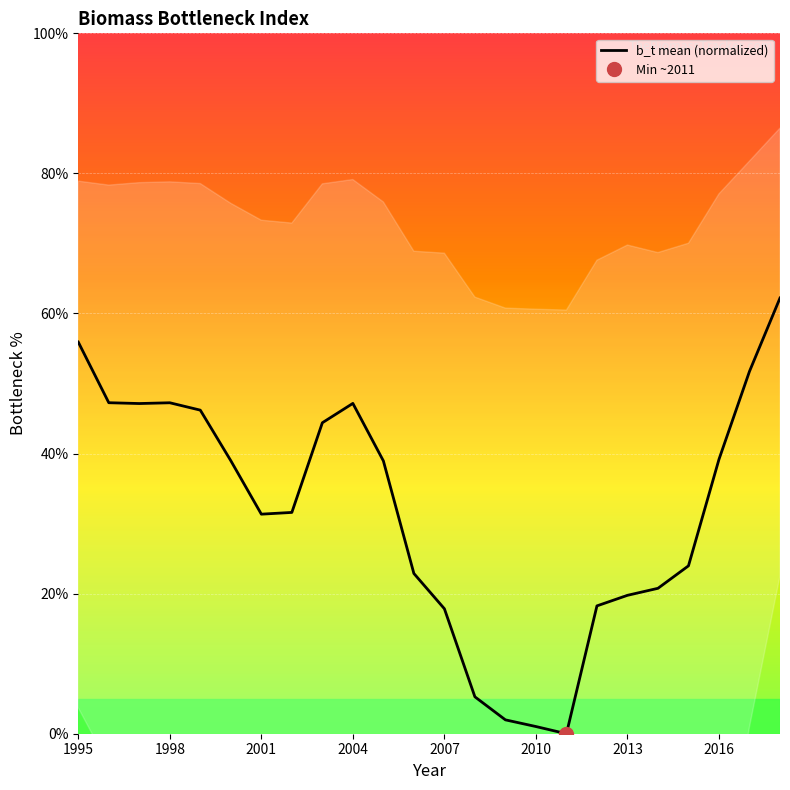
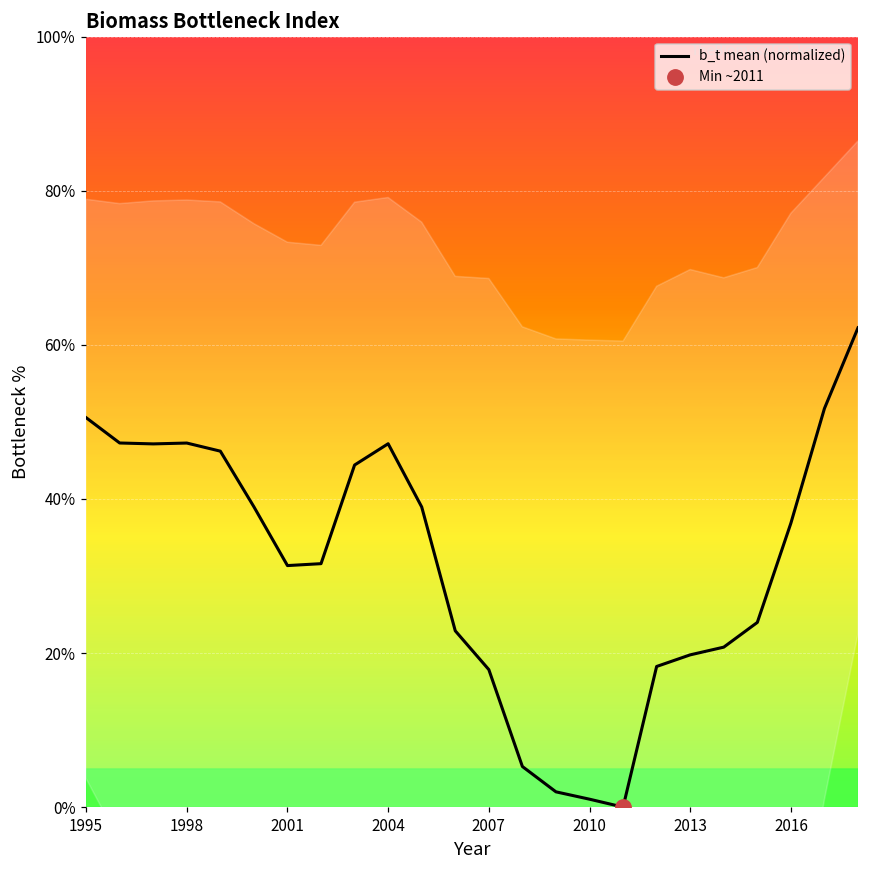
  {
    "b_t mean (normalized)": {
-     "1995": "56%",
+     "1995": "51%",
      "1998": "47%",
      "2001": "31%",
      "2004": "47%",
      "2007": "18%",
      "2013": "20%",
-     "2016": "39%"
+     "2016": "37%"
    }
  }
